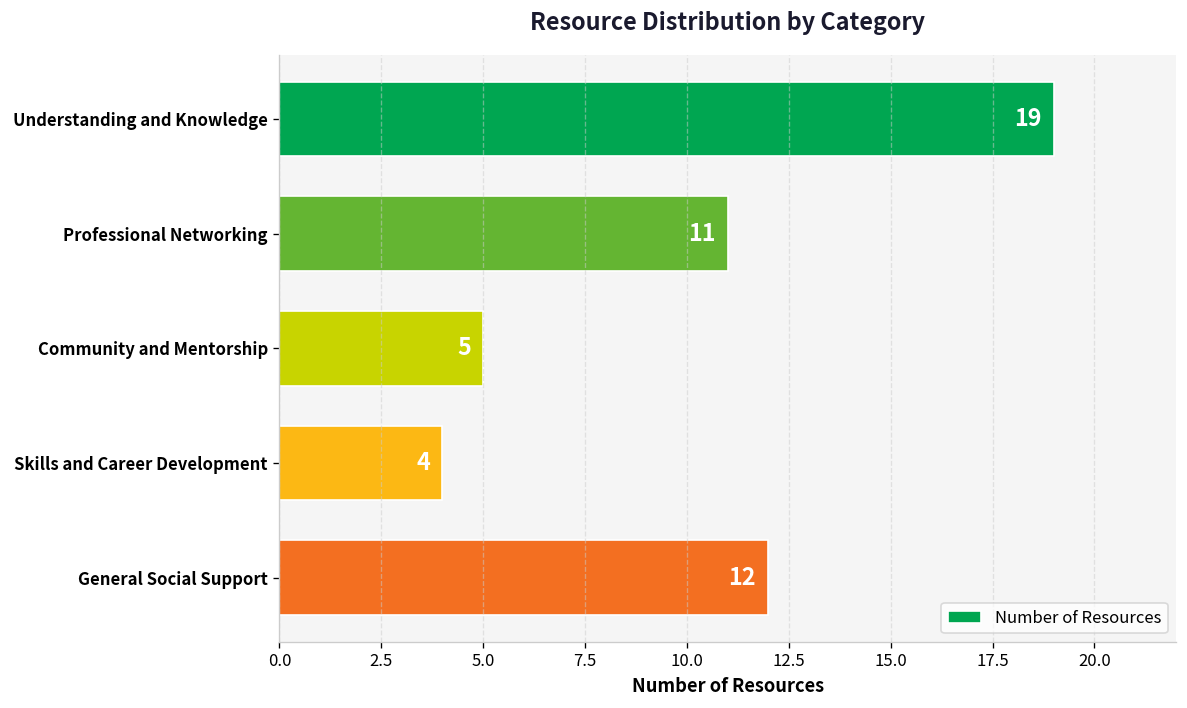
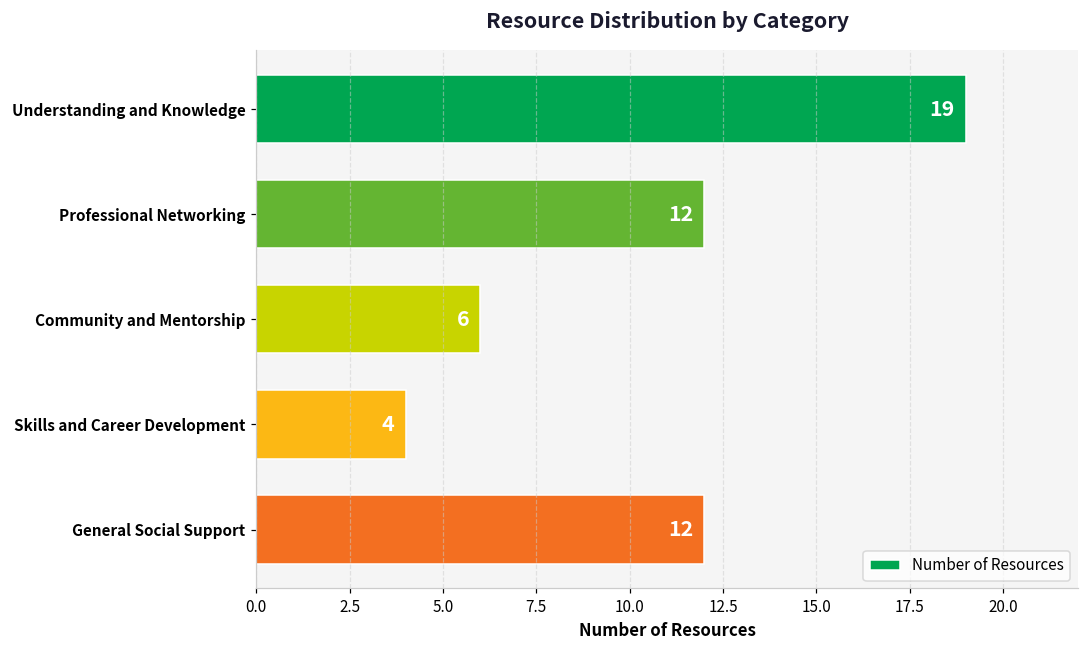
  {
    "Understanding and Knowledge": 19,
-   "Professional Networking": 11,
-   "Community and Mentorship": 5,
+   "Professional Networking": 12,
+   "Community and Mentorship": 6,
    "Skills and Career Development": 4,
    "General Social Support": 12
  }
